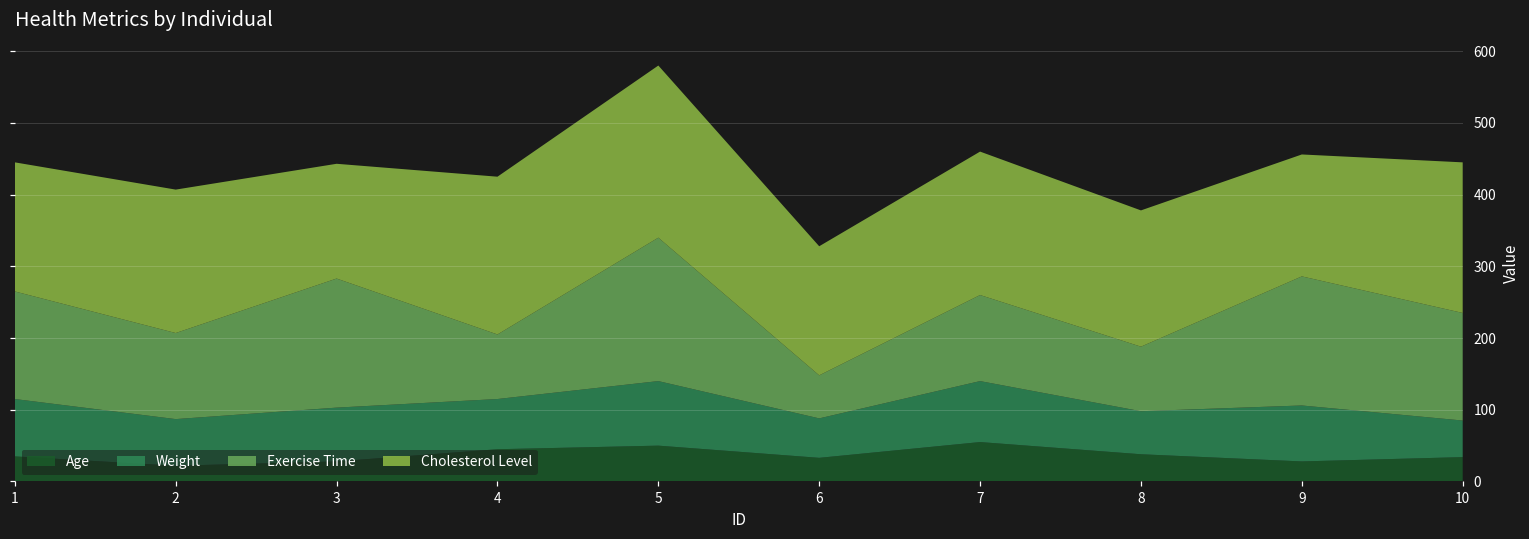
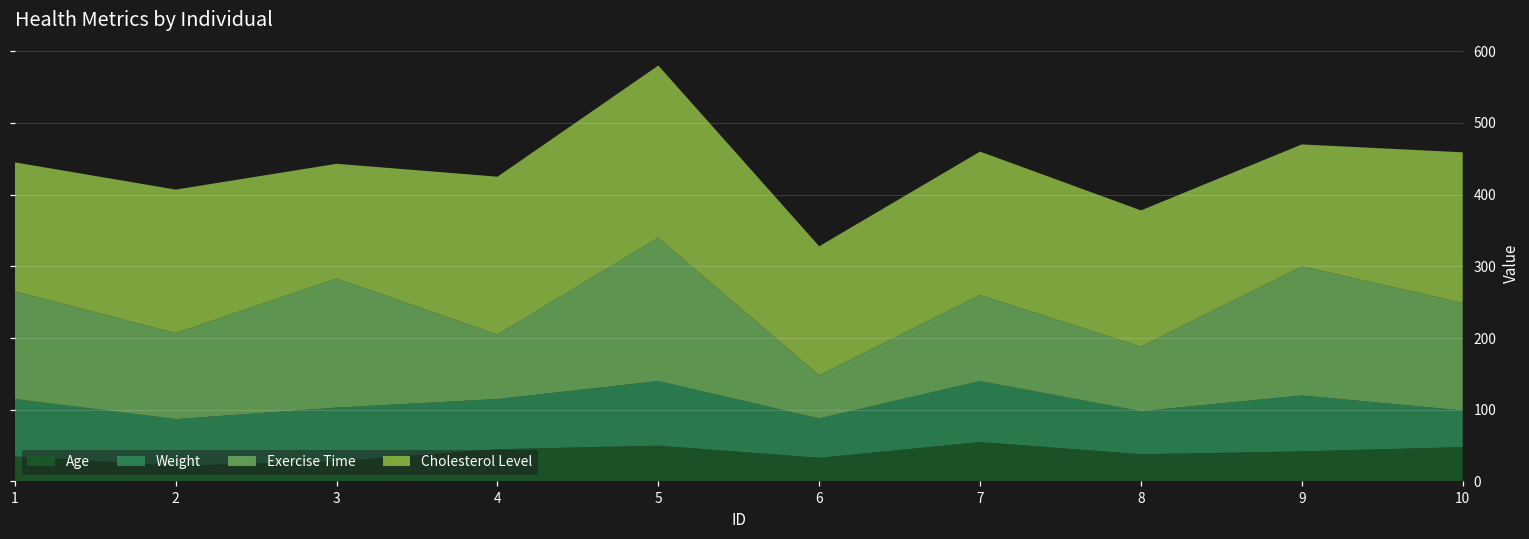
  {
    "Age": {
      "1": 40,
      "4": 50,
      "5": 50,
      "6": 30,
      "7": 60,
      "8": 40,
-     "9": 30,
-     "10": 30
+     "9": 40,
+     "10": 50
    },
    "Weight": {
      "1": 80,
      "2": 70,
      "3": 80,
      "4": 70,
      "5": 90,
      "6": 60,
      "7": 90,
      "8": 60,
      "9": 80,
      "10": 50
    }
  }
